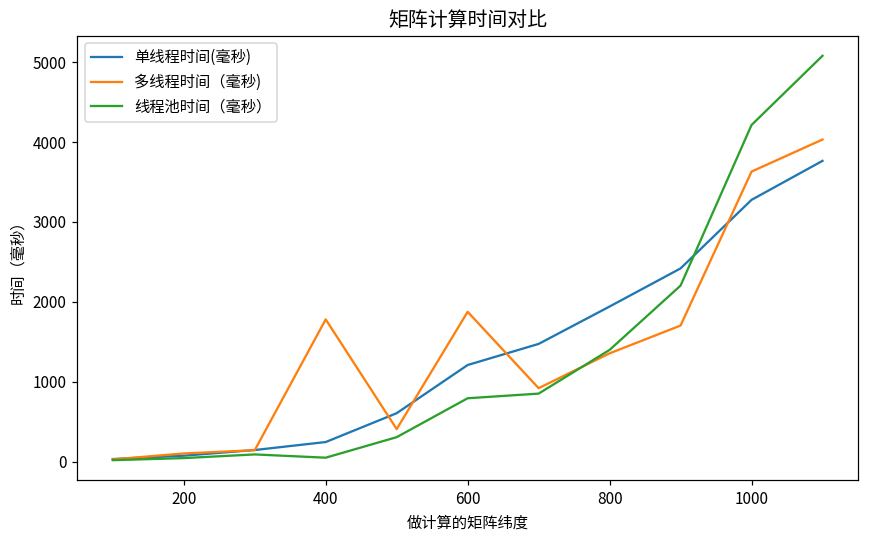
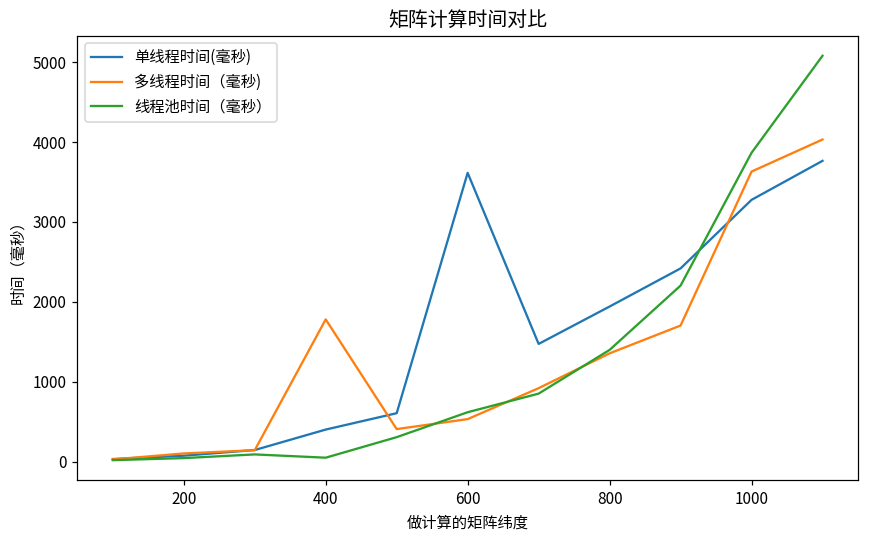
  {
    "单线程时间(毫秒)": {
-     "400": 200,
-     "600": 1200,
+     "400": 400,
+     "600": 3600,
      "800": 1900,
      "1000": 3300
    },
    "多线程时间（毫秒)": {
      "400": 1800,
-     "600": 1900,
+     "600": 500,
      "800": 1400,
      "1000": 3600
    },
    "线程池时间（毫秒）": {
      "400": 0,
-     "600": 800,
+     "600": 600,
      "800": 1400,
-     "1000": 4200
+     "1000": 3900
    }
  }
